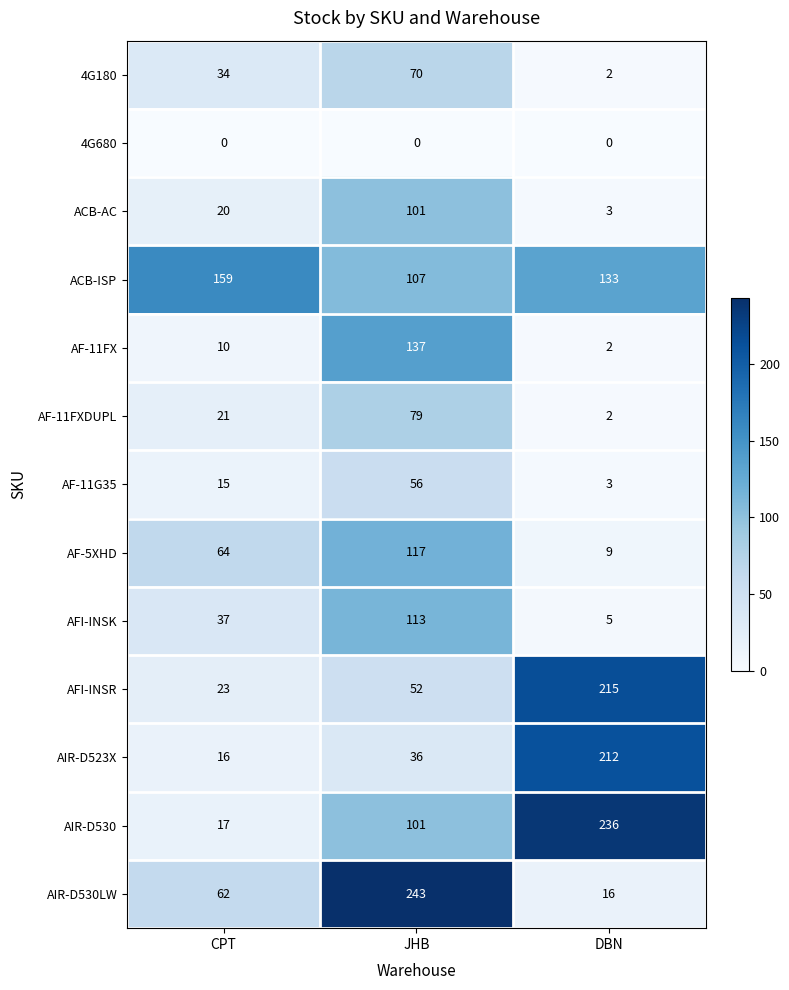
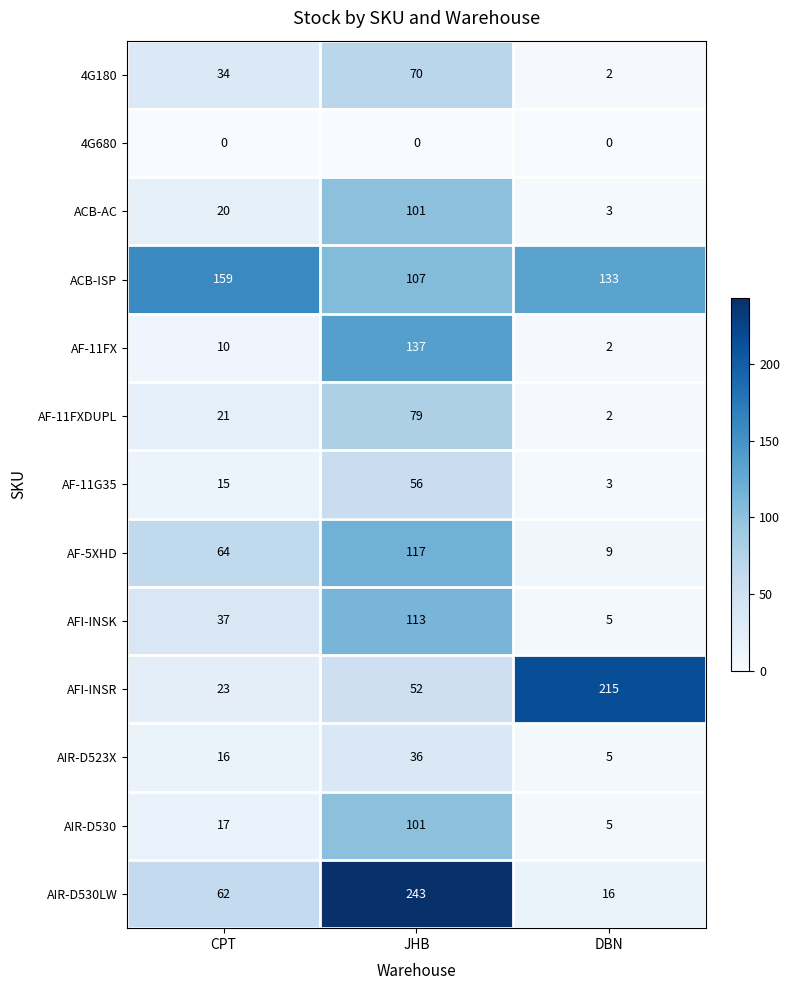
  {
    "4G180": {
      "CPT": 34,
      "JHB": 70,
      "DBN": 2
    },
    "4G680": {
      "CPT": 0,
      "JHB": 0,
      "DBN": 0
    },
    "ACB-AC": {
      "CPT": 20,
      "JHB": 101,
      "DBN": 3
    },
    "ACB-ISP": {
      "CPT": 159,
      "JHB": 107,
      "DBN": 133
    },
    "AF-11FX": {
      "CPT": 10,
      "JHB": 137,
      "DBN": 2
    },
    "AF-11FXDUPL": {
      "CPT": 21,
      "JHB": 79,
      "DBN": 2
    },
    "AF-11G35": {
      "CPT": 15,
      "JHB": 56,
      "DBN": 3
    },
    "AF-5XHD": {
      "CPT": 64,
      "JHB": 117,
      "DBN": 9
    },
    "AFI-INSK": {
      "CPT": 37,
      "JHB": 113,
      "DBN": 5
    },
    "AFI-INSR": {
      "CPT": 23,
      "JHB": 52,
      "DBN": 215
    },
    "AIR-D523X": {
      "CPT": 16,
      "JHB": 36,
-     "DBN": 212
+     "DBN": 5
    },
    "AIR-D530": {
      "CPT": 17,
      "JHB": 101,
-     "DBN": 236
+     "DBN": 5
    },
    "AIR-D530LW": {
      "CPT": 62,
      "JHB": 243,
      "DBN": 16
    }
  }
